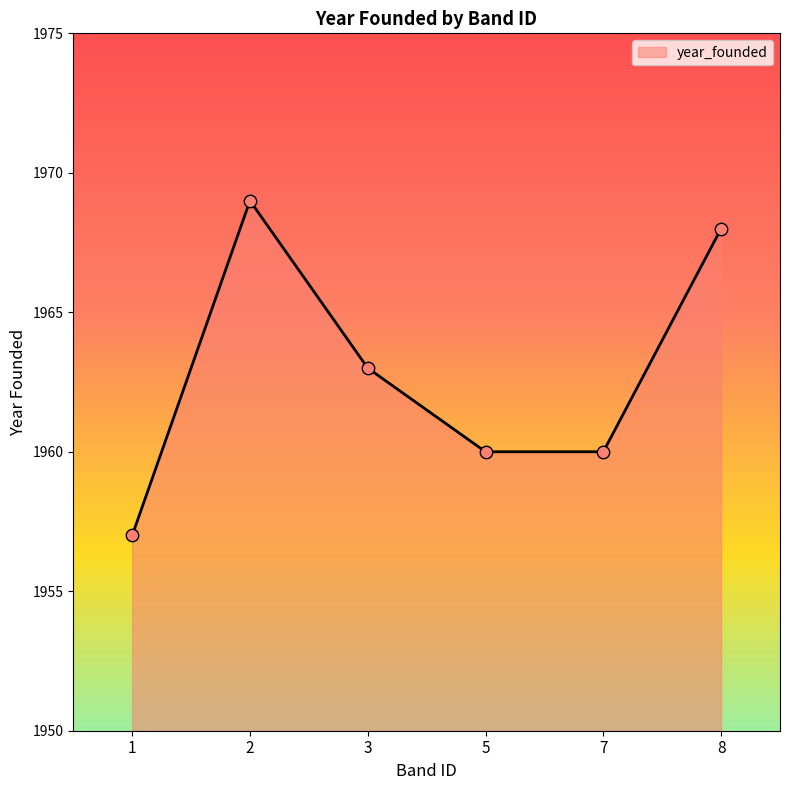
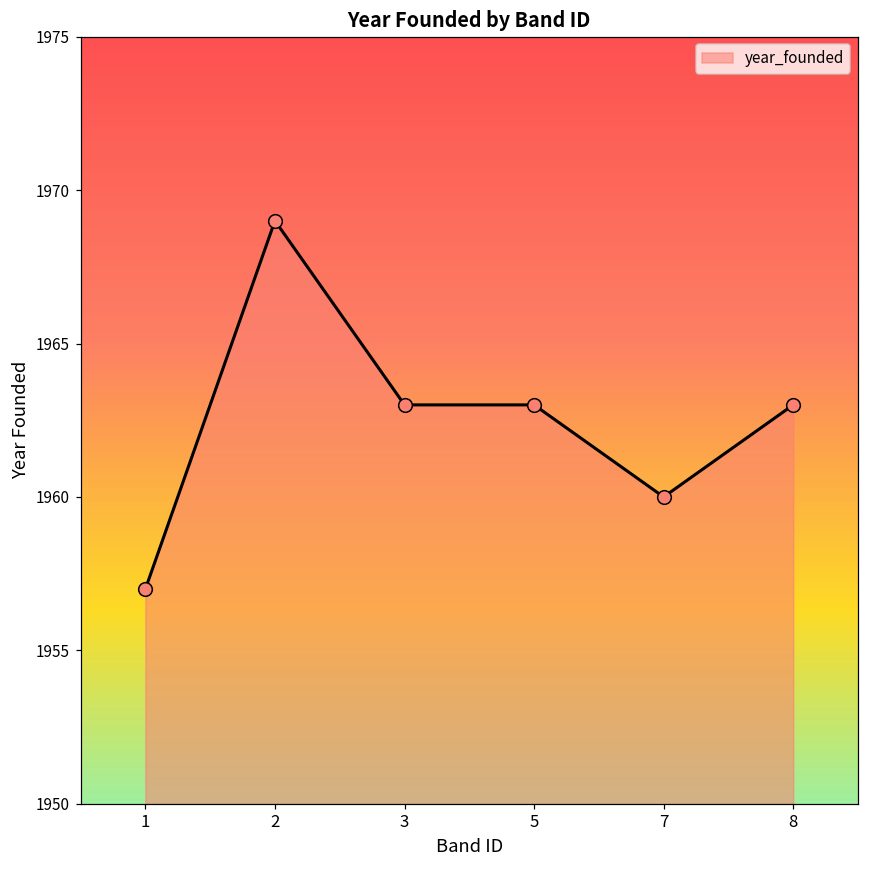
  {
    "1": 1957,
    "2": 1969,
    "3": 1963,
-   "5": 1960,
+   "5": 1963,
    "7": 1960,
-   "8": 1968
+   "8": 1963
  }
